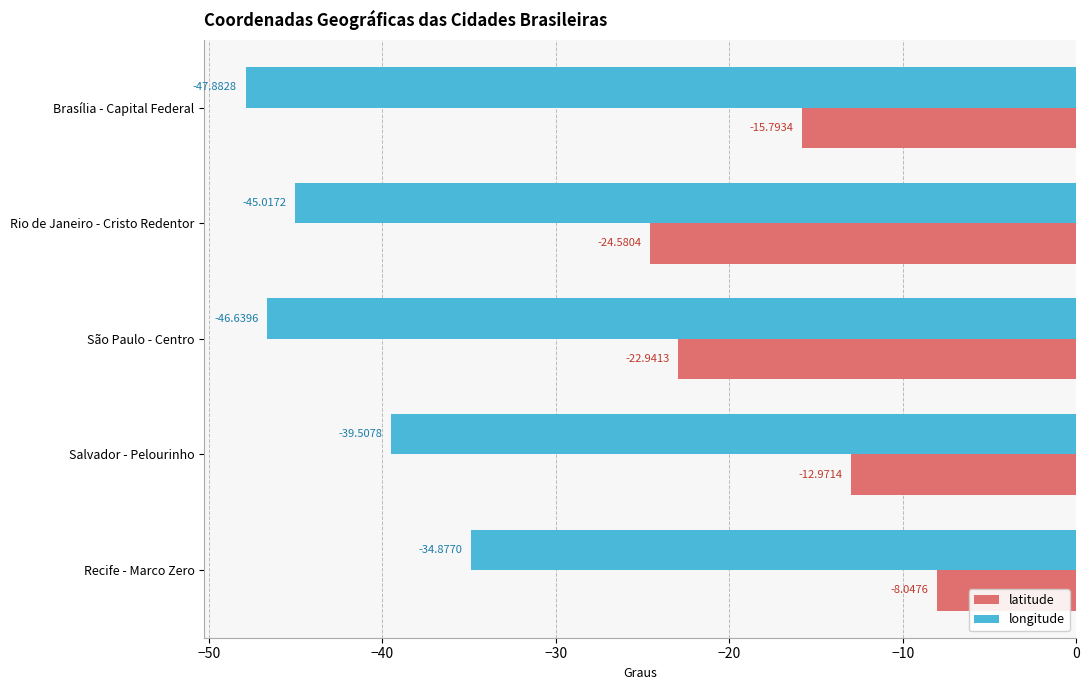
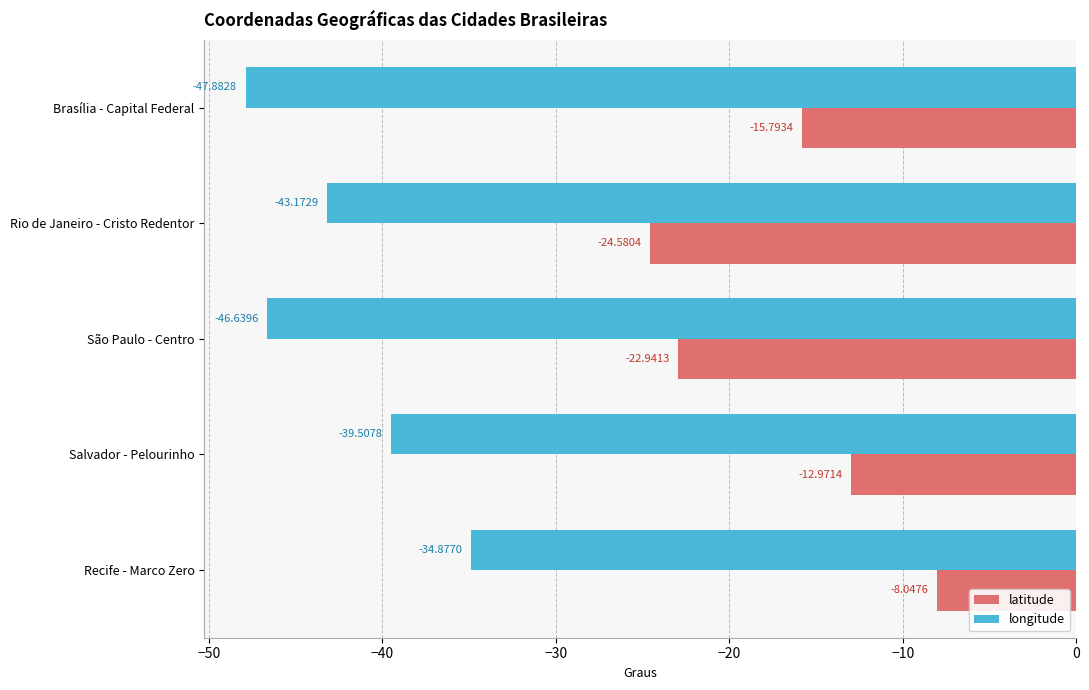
  {
    "latitude": {
      "Brasília - Capital Federal": -15.7934,
      "Rio de Janeiro - Cristo Redentor": -24.5804,
      "São Paulo - Centro": -22.9413,
      "Salvador - Pelourinho": -12.9714,
      "Recife - Marco Zero": -8.0476
    },
    "longitude": {
      "Brasília - Capital Federal": -47.8828,
-     "Rio de Janeiro - Cristo Redentor": -45.0172,
+     "Rio de Janeiro - Cristo Redentor": -43.1729,
      "São Paulo - Centro": -46.6396,
      "Salvador - Pelourinho": -39.5078,
      "Recife - Marco Zero": -34.8770
    }
  }
